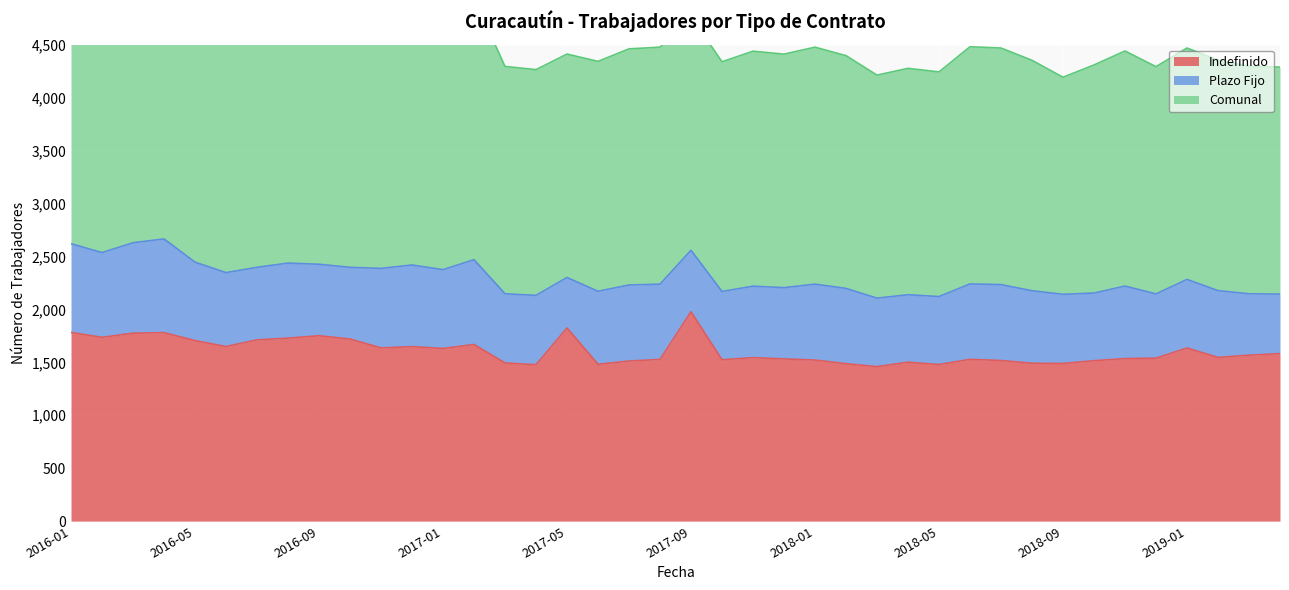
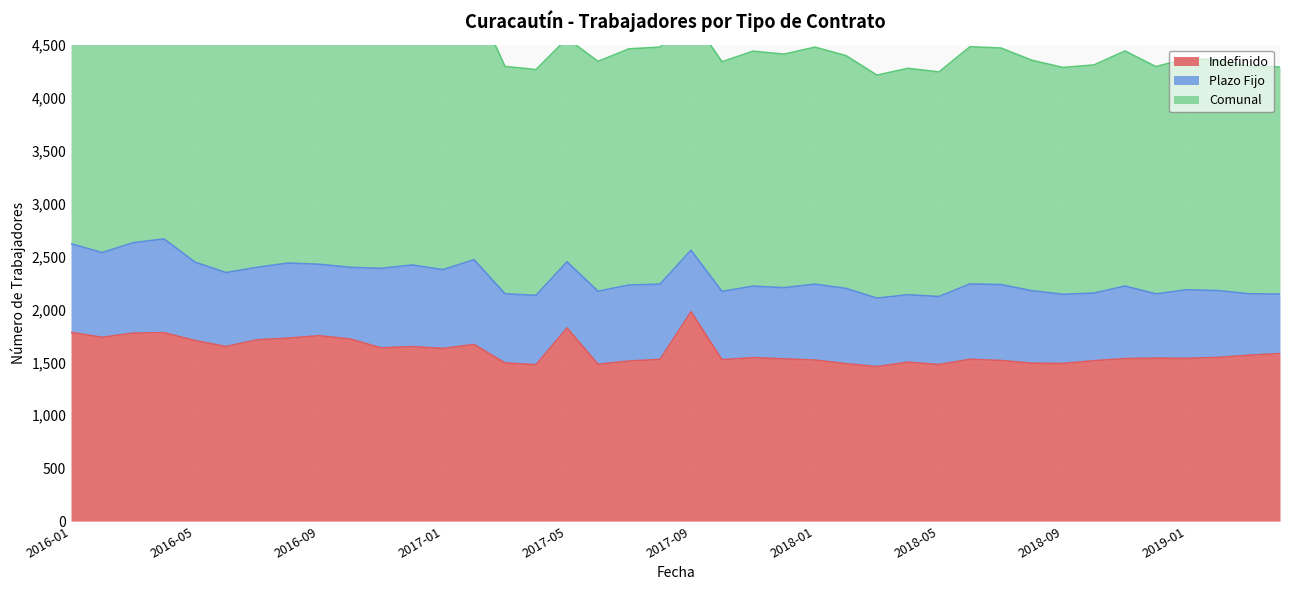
  {
    "Indefinido": {
      "2016-01": "1,780",
      "2016-05": "1,710",
      "2016-09": "1,750",
      "2017-01": "1,630",
      "2017-05": "1,820",
      "2017-09": "1,980",
      "2018-01": "1,520",
      "2018-05": "1,480",
      "2018-09": "1,490",
-     "2019-01": "1,640"
+     "2019-01": "1,540"
    },
    "Plazo Fijo": {
      "2016-01": "840",
      "2016-05": "740",
      "2016-09": "680",
      "2017-01": "740",
-     "2017-05": "480",
+     "2017-05": "630",
      "2017-09": "580",
      "2018-01": "720",
      "2018-05": "640",
      "2018-09": "650",
      "2019-01": "650"
    },
    "Comunal": {
      "2018-01": "2,240",
      "2018-05": "2,120",
-     "2018-09": "2,050"
+     "2018-09": "2,140"
    }
  }
